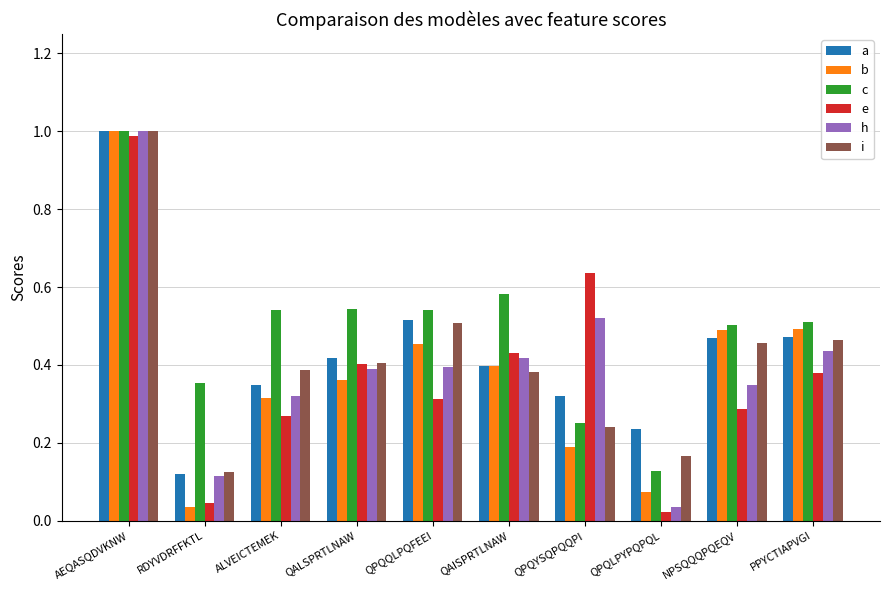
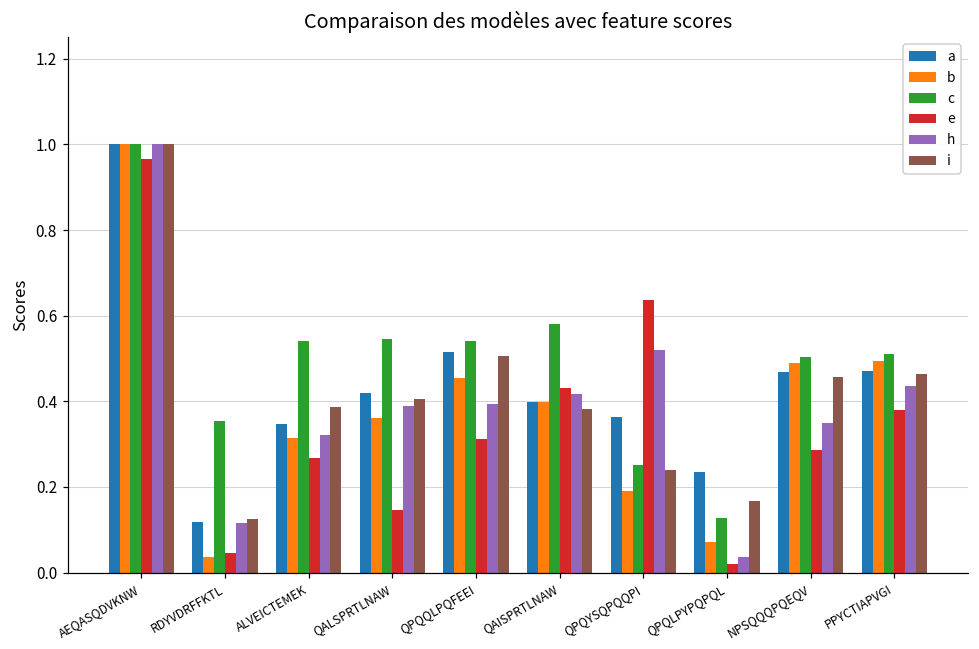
  {
    "a": {
      "AEQASQDVKNW": 1.00,
      "RDYVDRFFKTL": 0.12,
      "ALVEICTEMEK": 0.35,
      "QALSPRTLNAW": 0.42,
      "QPQQLPQFEEI": 0.52,
      "QAISPRTLNAW": 0.40,
-     "QPQYSQPQQPI": 0.32,
+     "QPQYSQPQQPI": 0.36,
      "QPQLPYPQPQL": 0.23,
      "NPSQQQPQEQV": 0.47,
      "PPYCTIAPVGI": 0.47
    },
    "b": {
      "AEQASQDVKNW": 1.00,
      "RDYVDRFFKTL": 0.04,
      "ALVEICTEMEK": 0.31,
      "QALSPRTLNAW": 0.36,
      "QPQQLPQFEEI": 0.45,
      "QAISPRTLNAW": 0.40,
      "QPQYSQPQQPI": 0.19,
      "QPQLPYPQPQL": 0.07,
      "NPSQQQPQEQV": 0.49,
      "PPYCTIAPVGI": 0.49
    },
    "c": {
      "AEQASQDVKNW": 1.00,
      "RDYVDRFFKTL": 0.35,
      "ALVEICTEMEK": 0.54,
      "QALSPRTLNAW": 0.54,
      "QPQQLPQFEEI": 0.54,
      "QAISPRTLNAW": 0.58,
      "QPQYSQPQQPI": 0.25,
      "QPQLPYPQPQL": 0.13,
      "NPSQQQPQEQV": 0.50,
      "PPYCTIAPVGI": 0.51
    },
    "e": {
-     "AEQASQDVKNW": 0.99,
+     "AEQASQDVKNW": 0.97,
      "RDYVDRFFKTL": 0.05,
      "ALVEICTEMEK": 0.27,
-     "QALSPRTLNAW": 0.40,
+     "QALSPRTLNAW": 0.15,
      "QPQQLPQFEEI": 0.31,
      "QAISPRTLNAW": 0.43,
      "QPQYSQPQQPI": 0.64,
      "QPQLPYPQPQL": 0.02,
      "NPSQQQPQEQV": 0.29,
      "PPYCTIAPVGI": 0.38
    },
    "h": {
      "AEQASQDVKNW": 1.00,
      "RDYVDRFFKTL": 0.11,
      "ALVEICTEMEK": 0.32,
      "QALSPRTLNAW": 0.39,
      "QPQQLPQFEEI": 0.39,
      "QAISPRTLNAW": 0.42,
      "QPQYSQPQQPI": 0.52,
      "QPQLPYPQPQL": 0.04,
      "NPSQQQPQEQV": 0.35,
      "PPYCTIAPVGI": 0.43
    },
    "i": {
      "AEQASQDVKNW": 1.00,
      "RDYVDRFFKTL": 0.12,
      "ALVEICTEMEK": 0.39,
      "QALSPRTLNAW": 0.40,
      "QPQQLPQFEEI": 0.51,
      "QAISPRTLNAW": 0.38,
      "QPQYSQPQQPI": 0.24,
      "QPQLPYPQPQL": 0.17,
      "NPSQQQPQEQV": 0.46,
      "PPYCTIAPVGI": 0.46
    }
  }
